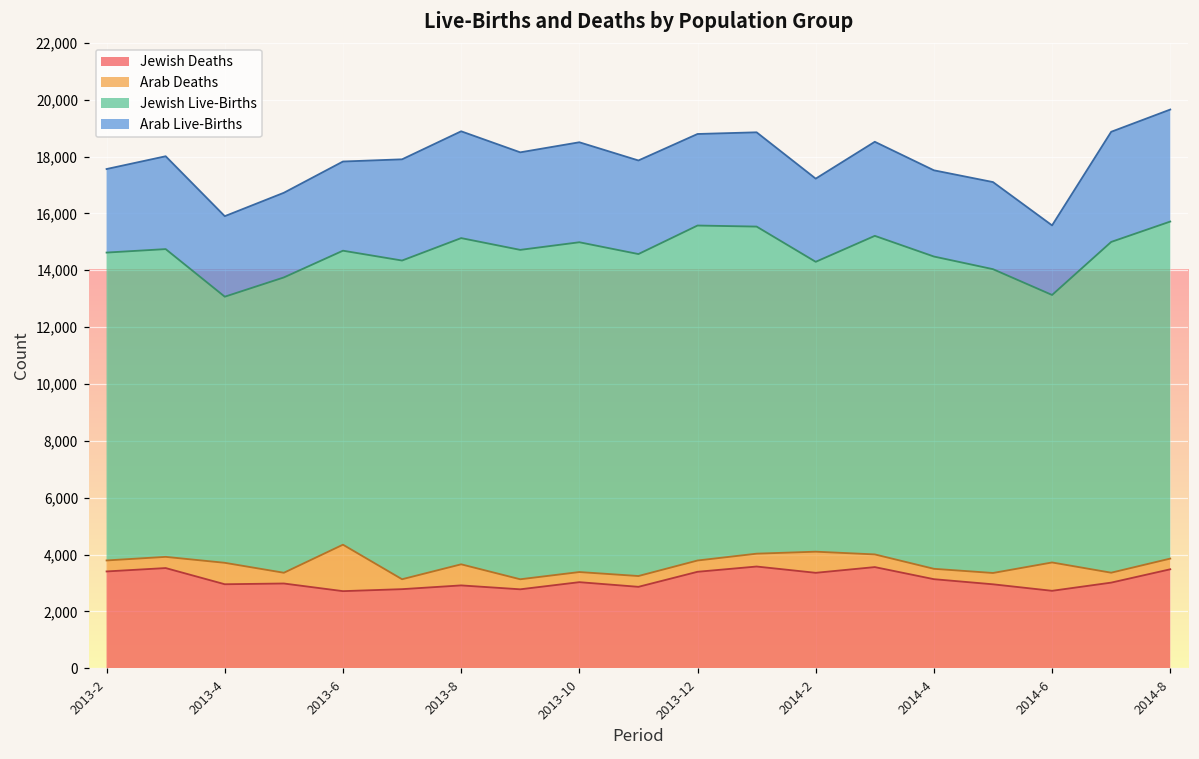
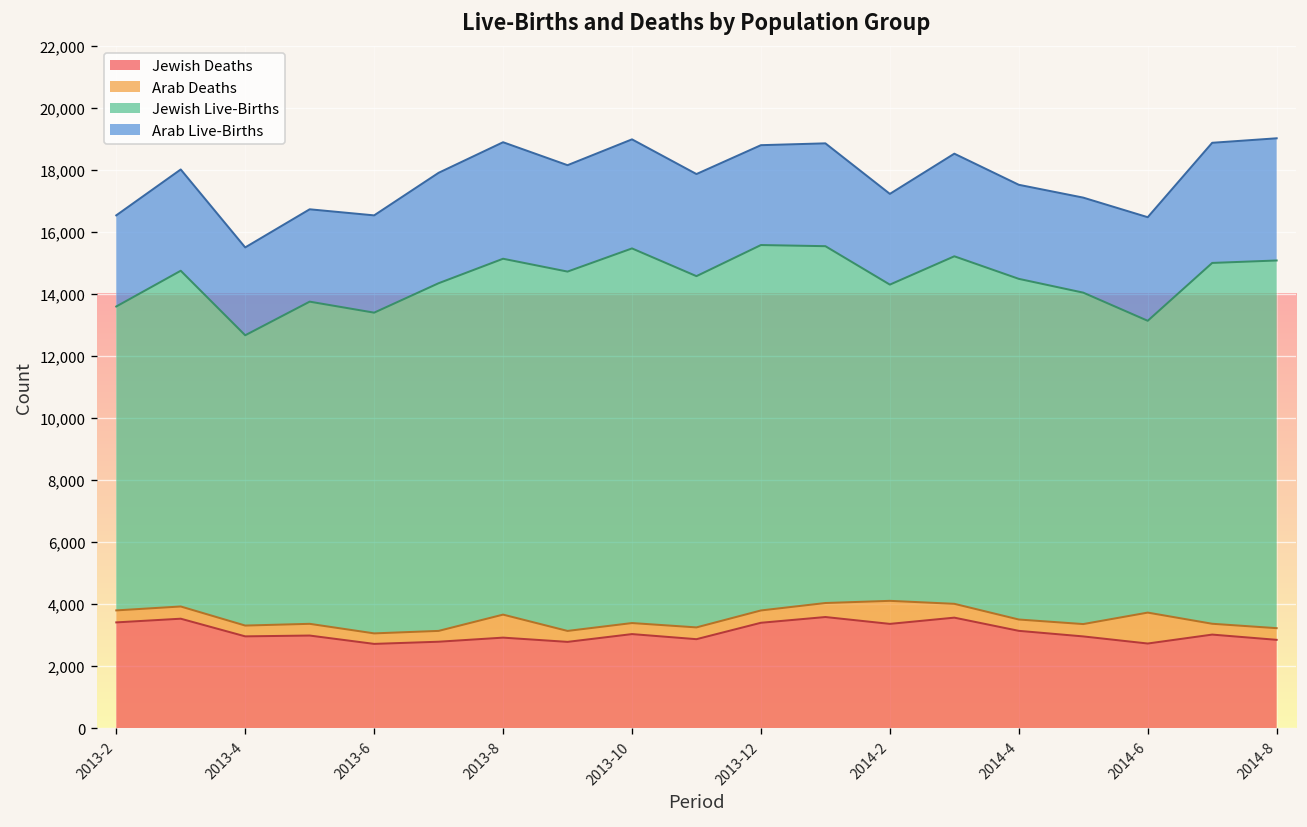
  {
    "Jewish Deaths": {
      "2013-2": "3,400",
      "2013-4": "3,000",
      "2013-6": "2,700",
      "2013-8": "2,900",
      "2013-10": "3,000",
      "2013-12": "3,400",
      "2014-2": "3,400",
      "2014-4": "3,100",
      "2014-6": "2,700",
-     "2014-8": "3,500"
+     "2014-8": "2,800"
    },
    "Arab Deaths": {
      "2013-2": "400",
-     "2013-4": "800",
-     "2013-6": "1,600",
+     "2013-4": "300",
+     "2013-6": "300",
      "2013-8": "700",
      "2013-10": "400",
      "2013-12": "400",
      "2014-2": "700",
      "2014-4": "400",
      "2014-6": "1,000",
      "2014-8": "400"
    },
    "Jewish Live-Births": {
-     "2013-2": "10,800",
+     "2013-2": "9,800",
      "2013-4": "9,400",
      "2013-6": "10,300",
      "2013-8": "11,500",
-     "2013-10": "11,600",
+     "2013-10": "12,100",
      "2013-12": "11,800",
      "2014-2": "10,200",
      "2014-4": "11,000",
      "2014-6": "9,400",
      "2014-8": "11,900"
    },
    "Arab Live-Births": {
      "2013-2": "2,900",
      "2013-4": "2,800",
      "2013-6": "3,100",
      "2013-8": "3,800",
      "2013-10": "3,500",
      "2013-12": "3,200",
      "2014-2": "2,900",
      "2014-4": "3,000",
-     "2014-6": "2,400",
+     "2014-6": "3,300",
      "2014-8": "3,900"
    }
  }
